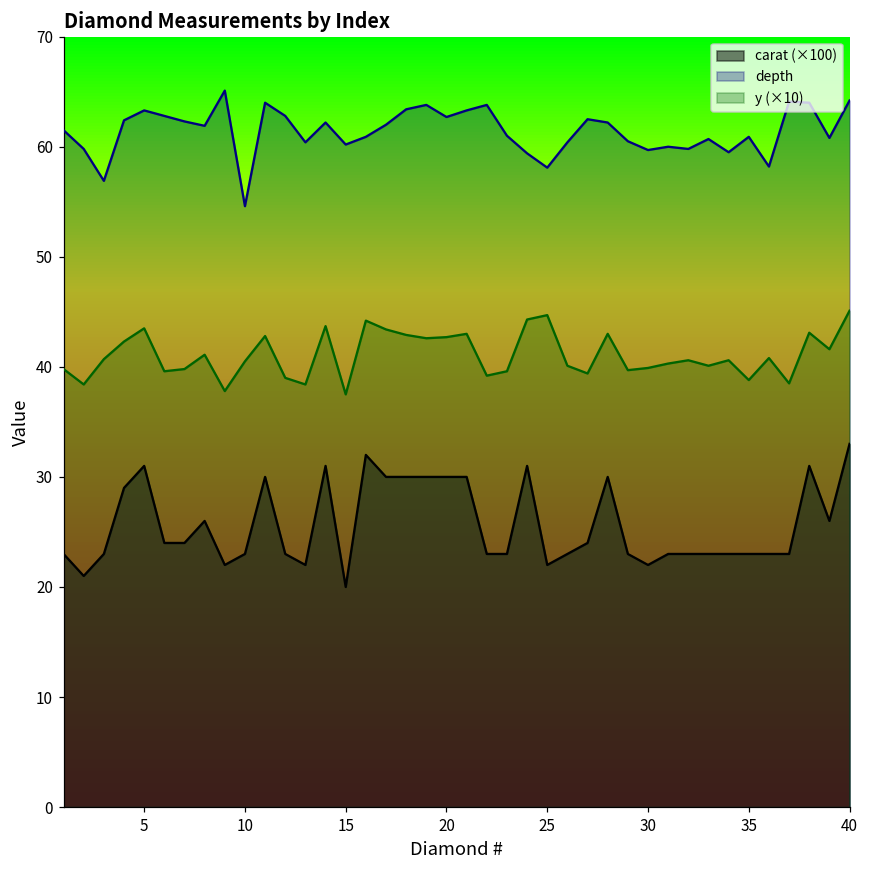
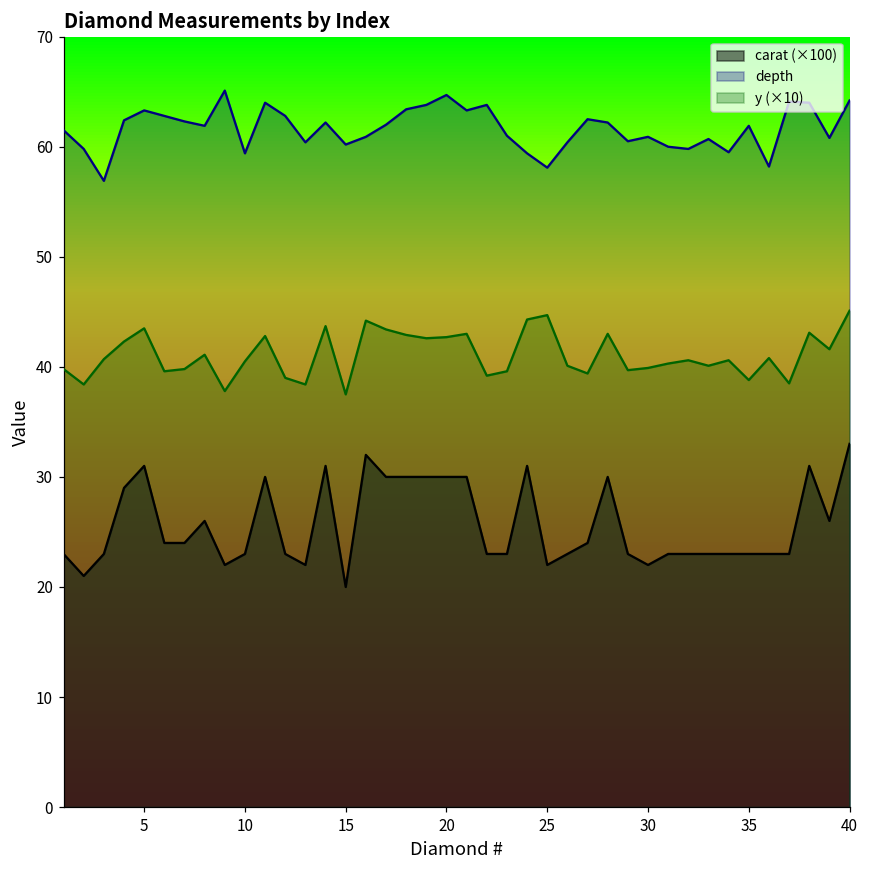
  {
    "carat (×100)": {
      "5": 31.0,
      "10": 23.0,
      "15": 20.0,
      "20": 30.0,
      "25": 22.0,
      "30": 22.0,
      "35": 23.0,
      "40": 33.0
    },
    "depth": {
      "5": 63.3,
-     "10": 54.6,
+     "10": 59.4,
      "15": 60.2,
-     "20": 62.7,
+     "20": 64.7,
      "25": 58.1,
-     "30": 59.7,
-     "35": 60.9,
+     "30": 60.9,
+     "35": 61.9,
      "40": 64.2
    },
    "y (×10)": {
      "5": 43.5,
      "10": 40.5,
      "15": 37.5,
      "20": 42.7,
      "25": 44.7,
      "30": 39.9,
      "35": 38.8,
      "40": 45.1
    }
  }
